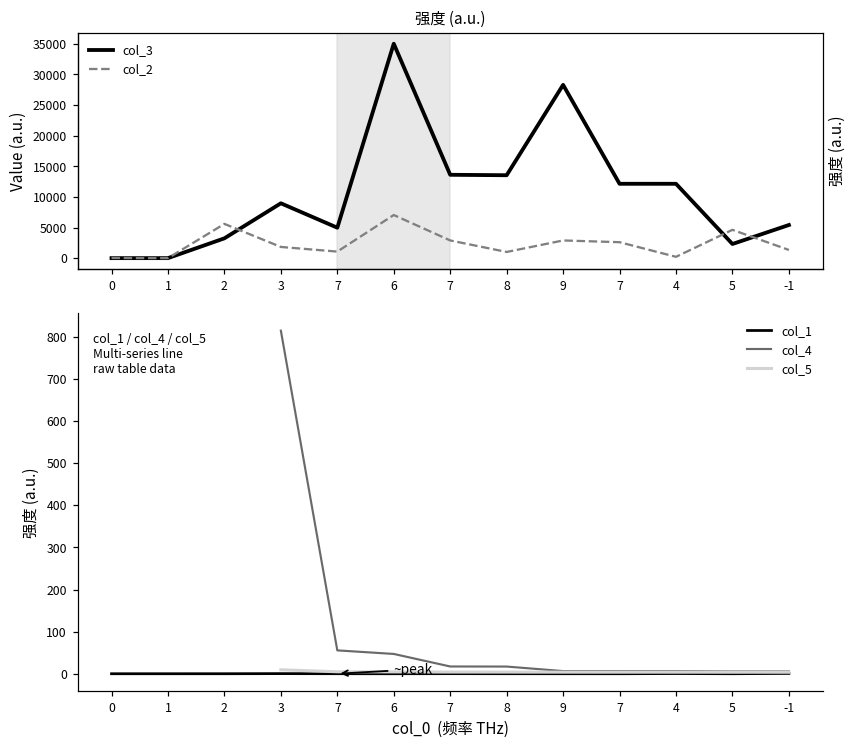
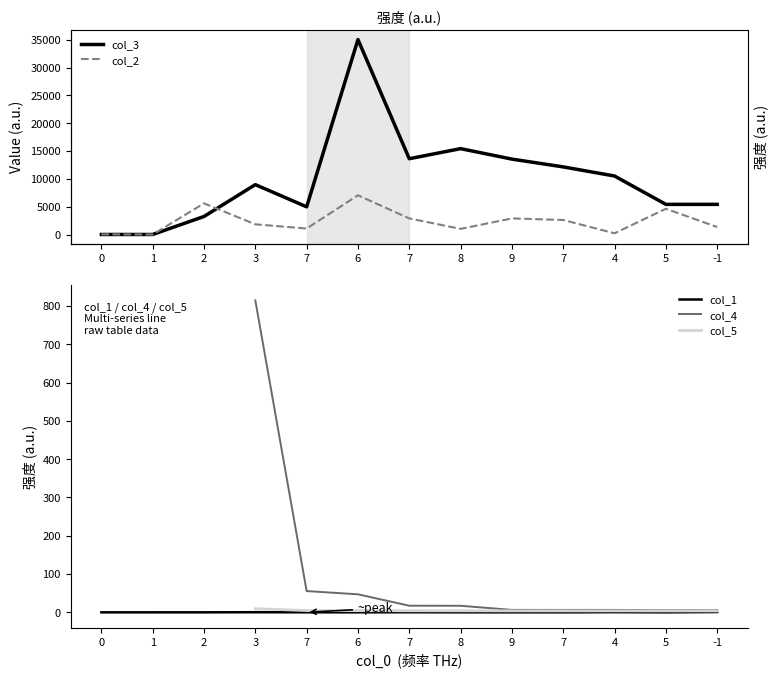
  {
    "强度 (a.u.)": {
      "col_3": {
        "2": 3000,
        "3": 9000,
        "6": 35000,
-       "8": 14000,
-       "9": 28000,
-       "4": 12000,
-       "5": 2000,
+       "8": 15000,
+       "9": 14000,
+       "4": 11000,
+       "5": 5000,
        "-1": 5000
      },
      "col_2": {
        "2": 6000,
        "3": 2000,
        "6": 7000,
        "8": 1000,
        "9": 3000,
        "4": 0,
        "5": 5000,
        "-1": 1000
      }
    }
  }
